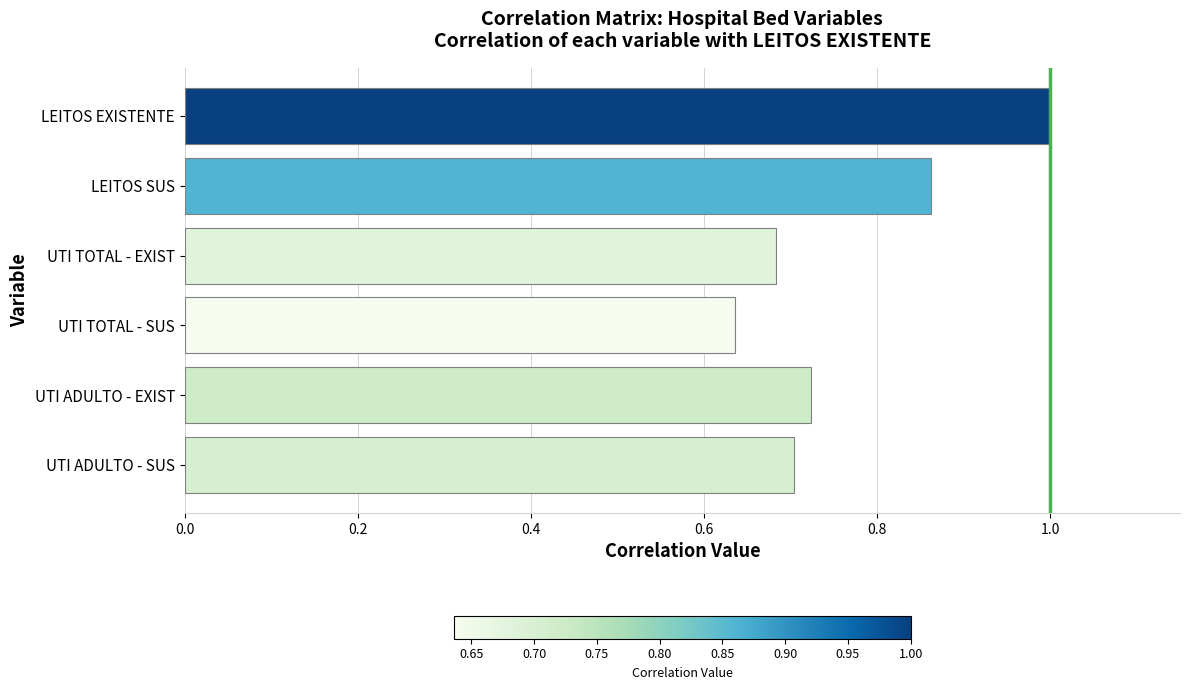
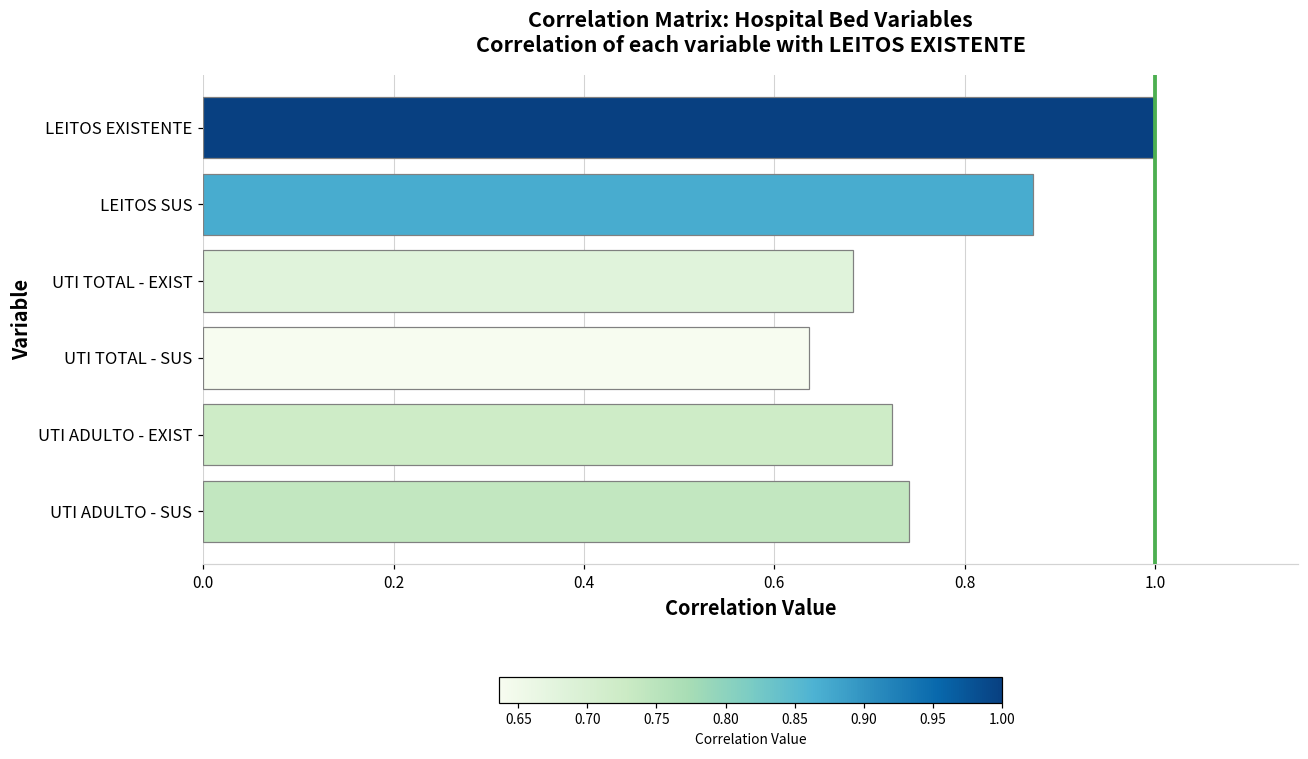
  {
    "LEITOS EXISTENTE": 1.00,
-   "LEITOS SUS": 0.86,
+   "LEITOS SUS": 0.87,
    "UTI TOTAL - EXIST": 0.68,
    "UTI TOTAL - SUS": 0.64,
    "UTI ADULTO - EXIST": 0.72,
-   "UTI ADULTO - SUS": 0.70
+   "UTI ADULTO - SUS": 0.74
  }
